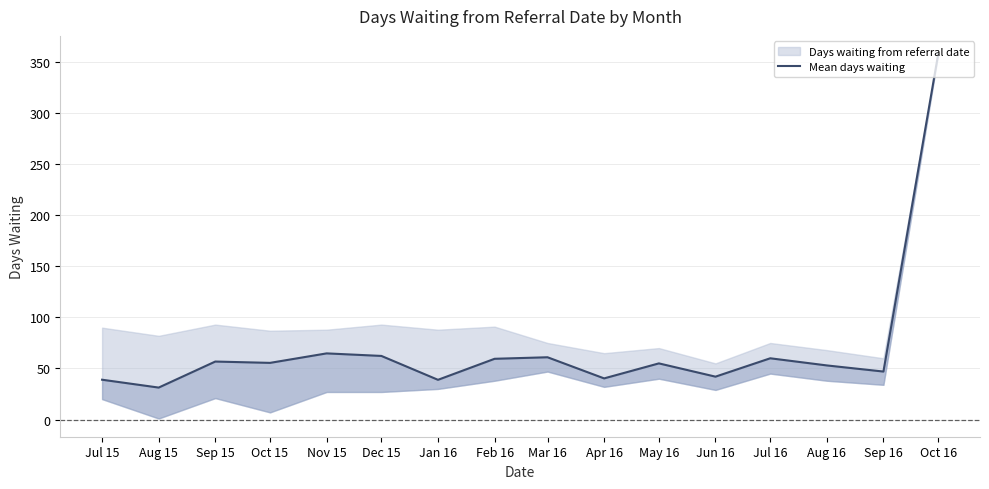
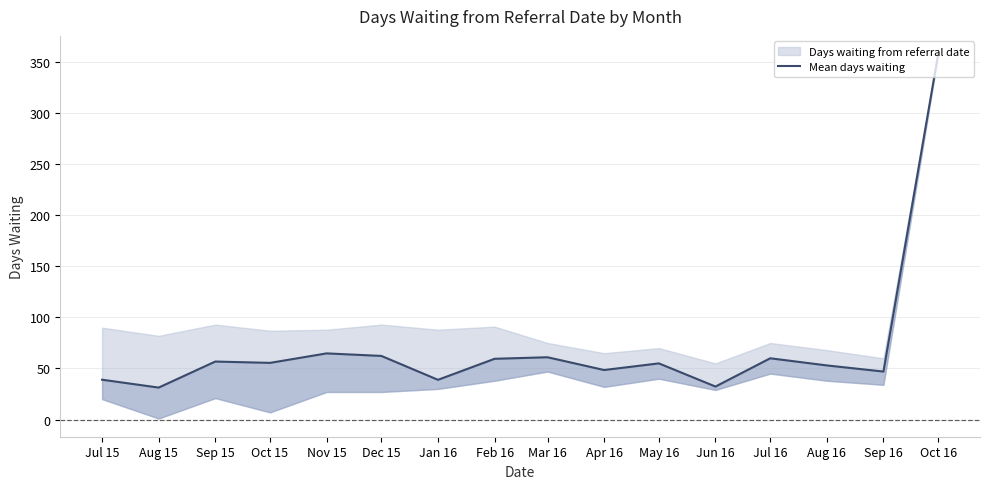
  {
    "Mean days waiting": {
      "Jul 15": 39,
      "Aug 15": 31,
      "Sep 15": 57,
      "Oct 15": 56,
      "Nov 15": 65,
      "Dec 15": 62,
      "Jan 16": 39,
      "Feb 16": 60,
      "Mar 16": 61,
-     "Apr 16": 40,
+     "Apr 16": 49,
      "May 16": 55,
-     "Jun 16": 42,
+     "Jun 16": 32,
      "Jul 16": 60,
      "Aug 16": 53,
      "Sep 16": 47
    }
  }
